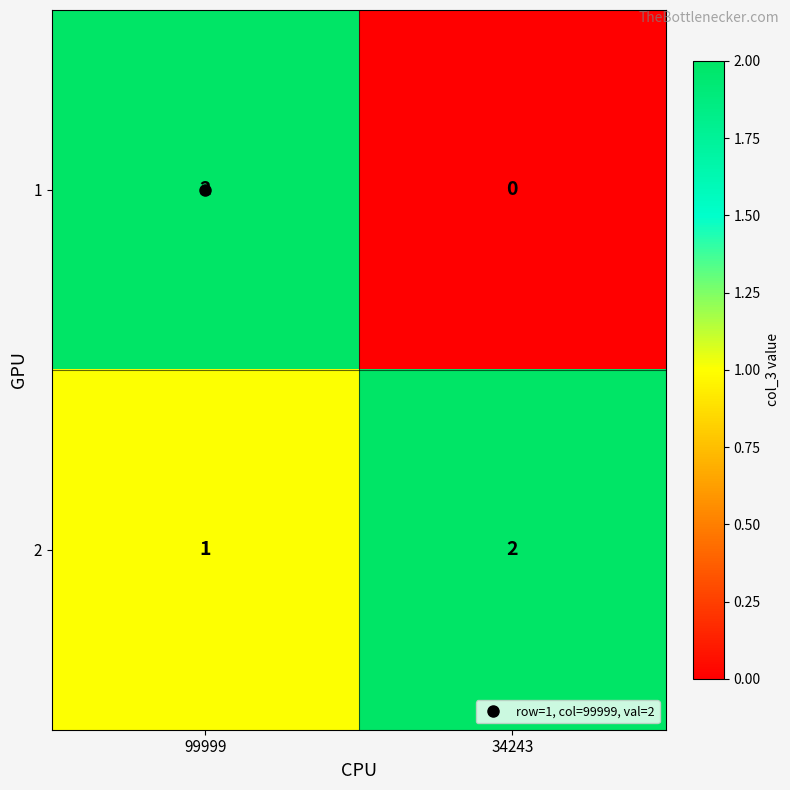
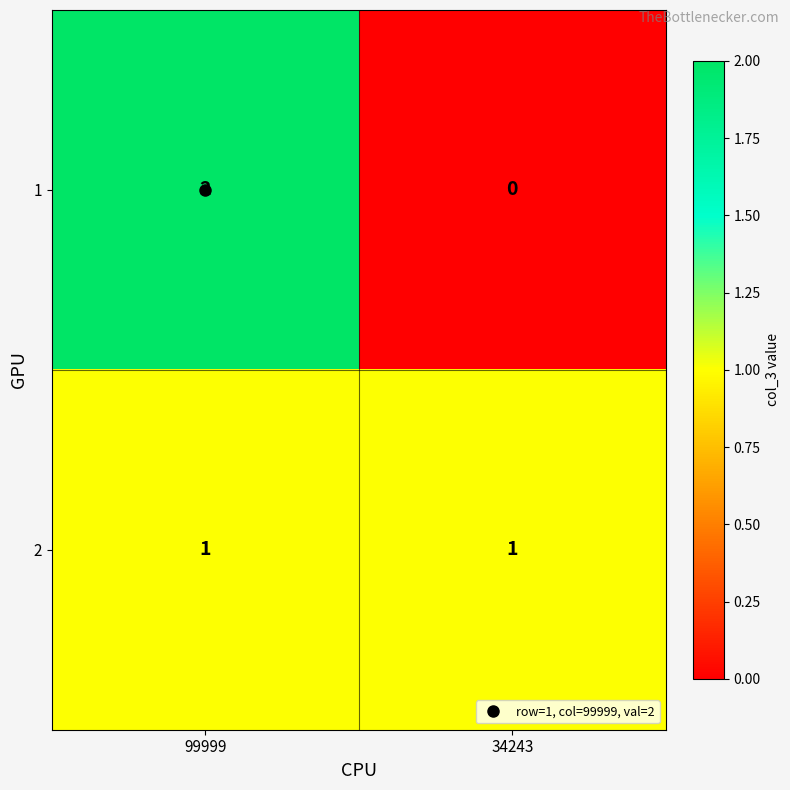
  {
    "1": {
      "34243": 0
    },
    "2": {
      "99999": 1,
-     "34243": 2
+     "34243": 1
    }
  }
